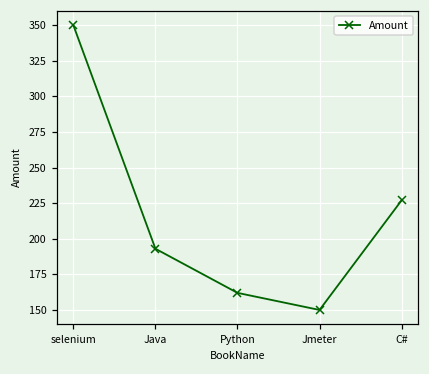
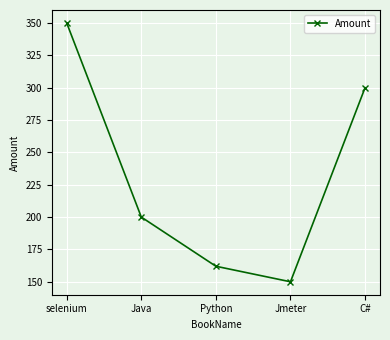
  {
    "selenium": 350,
-   "Java": 193,
+   "Java": 200,
    "Python": 162,
    "Jmeter": 150,
-   "C#": 227
+   "C#": 300
  }
